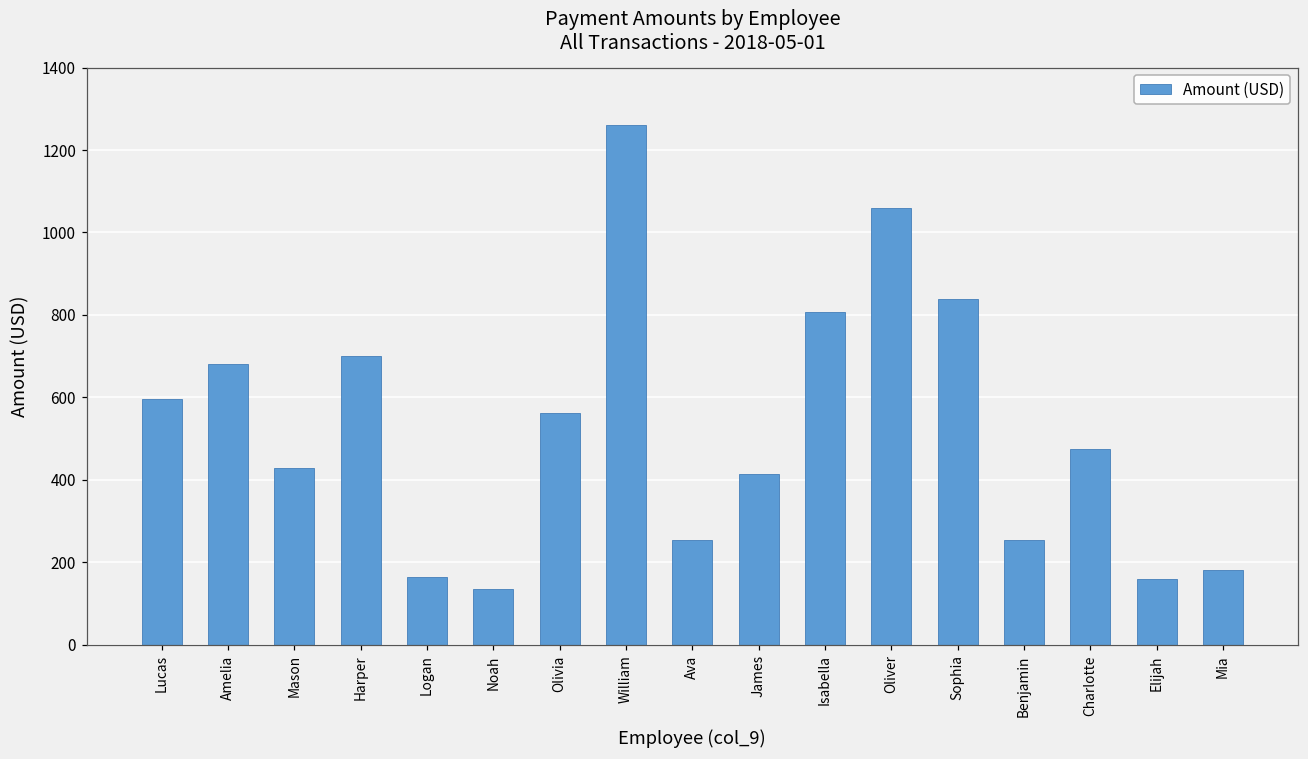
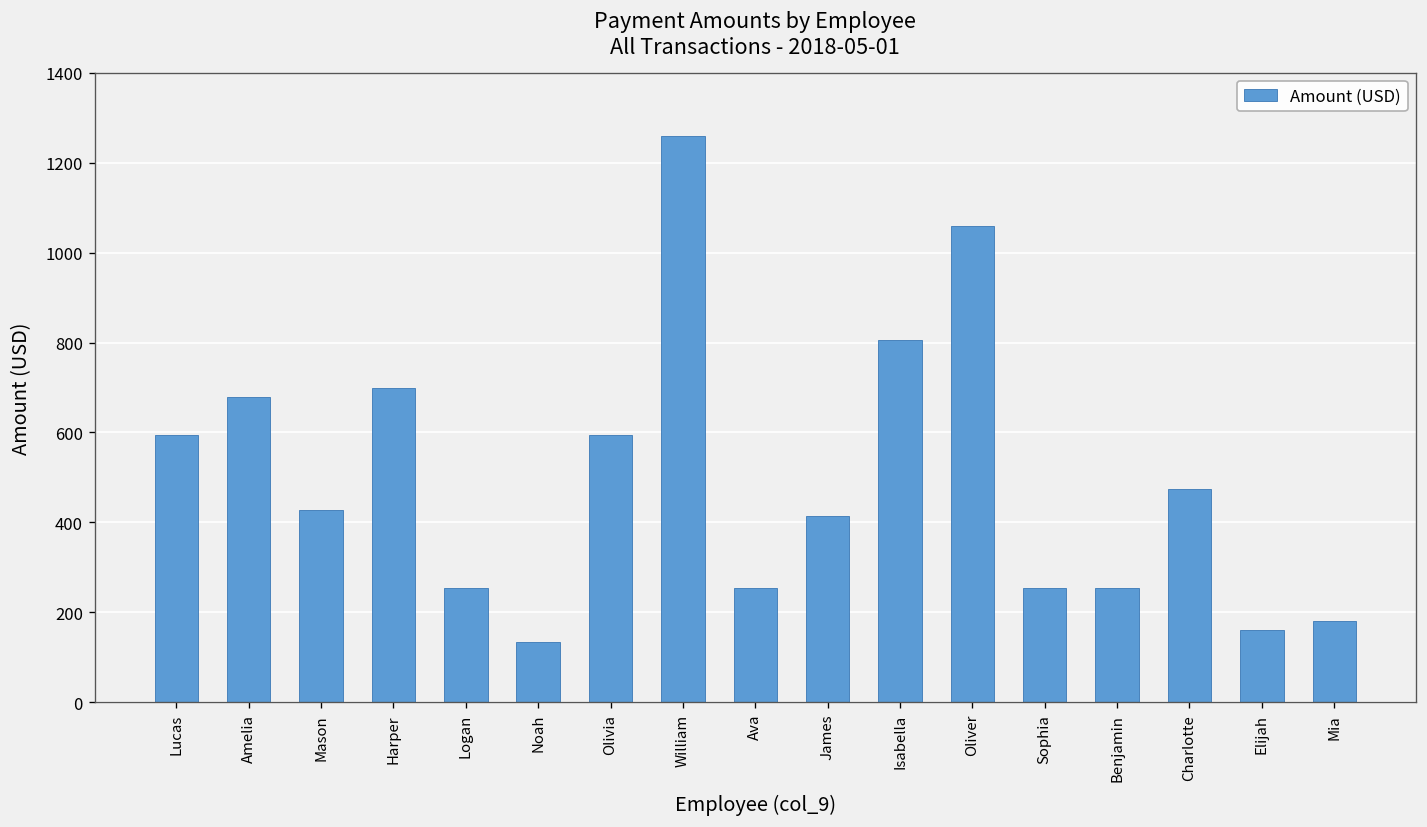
  {
    "Lucas": 600,
    "Amelia": 680,
    "Mason": 430,
    "Harper": 700,
-   "Logan": 160,
+   "Logan": 260,
    "Noah": 140,
-   "Olivia": 560,
+   "Olivia": 600,
    "William": 1260,
    "Ava": 260,
    "James": 420,
    "Isabella": 810,
    "Oliver": 1060,
-   "Sophia": 840,
+   "Sophia": 260,
    "Benjamin": 260,
    "Charlotte": 480,
    "Elijah": 160,
    "Mia": 180
  }
